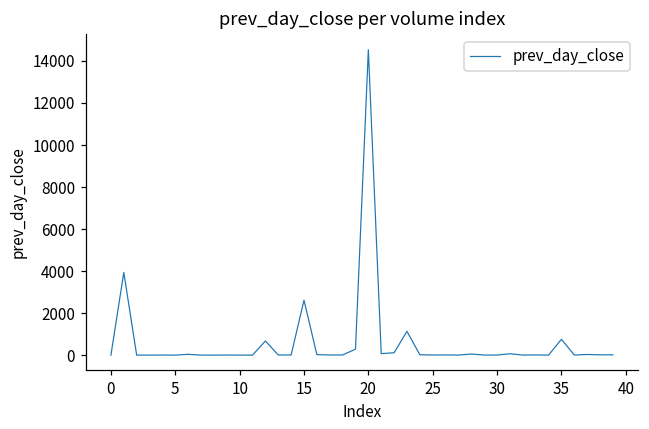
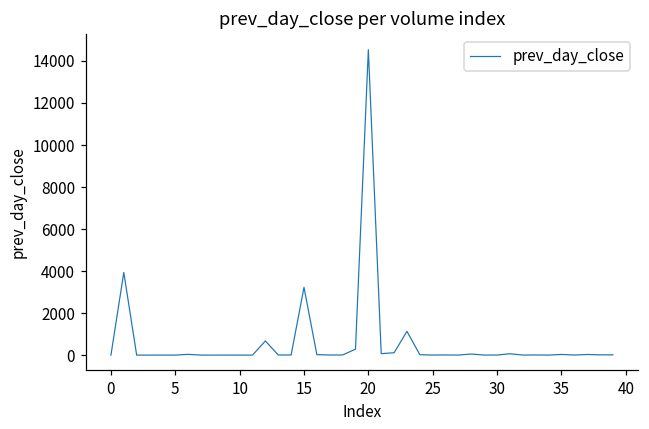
  {
    "0": 0,
    "5": 0,
    "10": 0,
-   "15": 2600,
+   "15": 3200,
    "20": 14500,
    "25": 0,
    "30": 0,
-   "35": 800
+   "35": 0
  }
